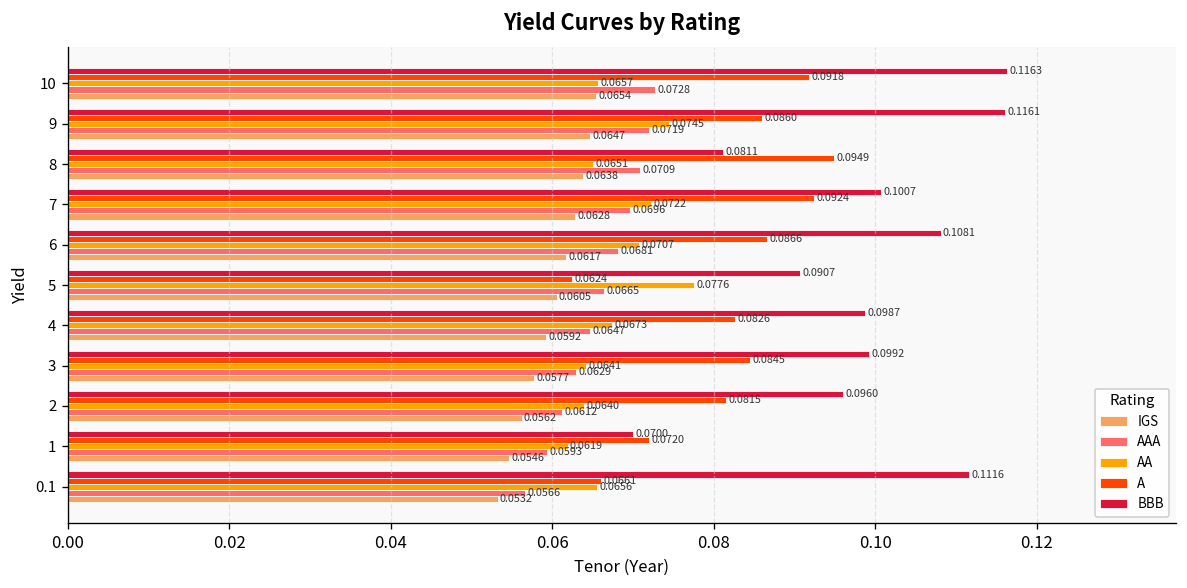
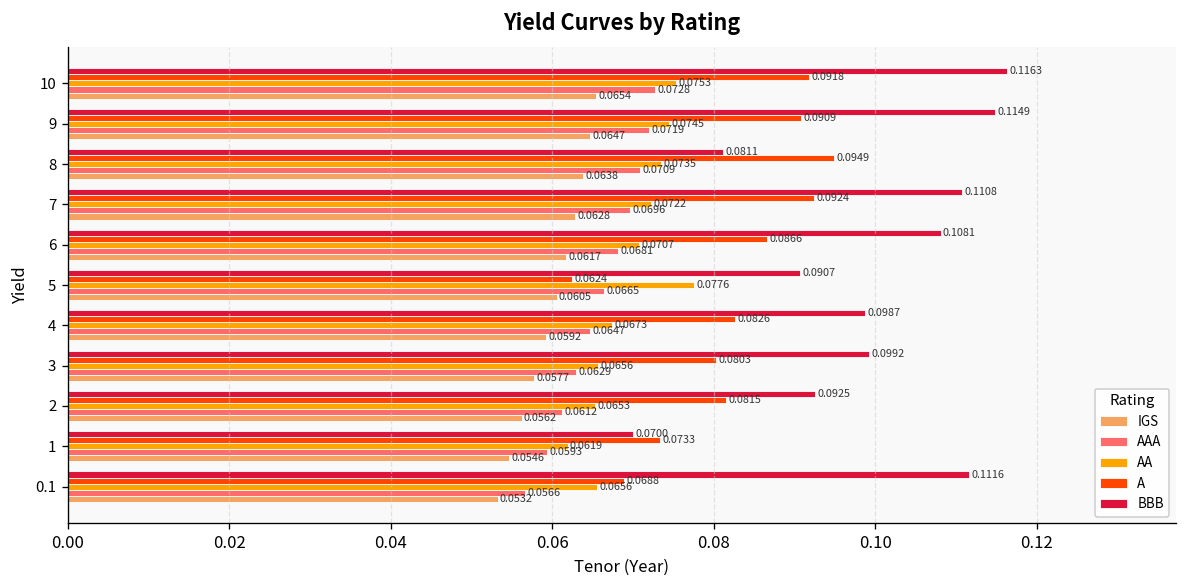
  {
    "AA": {
-     "10": 0.0657,
-     "8": 0.0651,
+     "10": 0.0753,
+     "8": 0.0735,
      "5": 0.0776,
-     "3": 0.0641,
-     "2": 0.0640,
+     "3": 0.0656,
+     "2": 0.0653,
      "0.1": 0.0656
    },
    "A": {
      "10": 0.0918,
-     "9": 0.0860,
+     "9": 0.0909,
      "8": 0.0949,
      "7": 0.0924,
      "6": 0.0866,
      "5": 0.0624,
      "4": 0.0826,
-     "3": 0.0845,
+     "3": 0.0803,
      "2": 0.0815,
-     "1": 0.0720,
-     "0.1": 0.0661
+     "1": 0.0733,
+     "0.1": 0.0688
    },
    "BBB": {
      "10": 0.1163,
-     "9": 0.1161,
+     "9": 0.1149,
      "8": 0.0811,
-     "7": 0.1007,
+     "7": 0.1108,
      "6": 0.1081,
      "5": 0.0907,
      "4": 0.0987,
      "3": 0.0992,
-     "2": 0.0960,
+     "2": 0.0925,
      "1": 0.0700,
      "0.1": 0.1116
    }
  }
